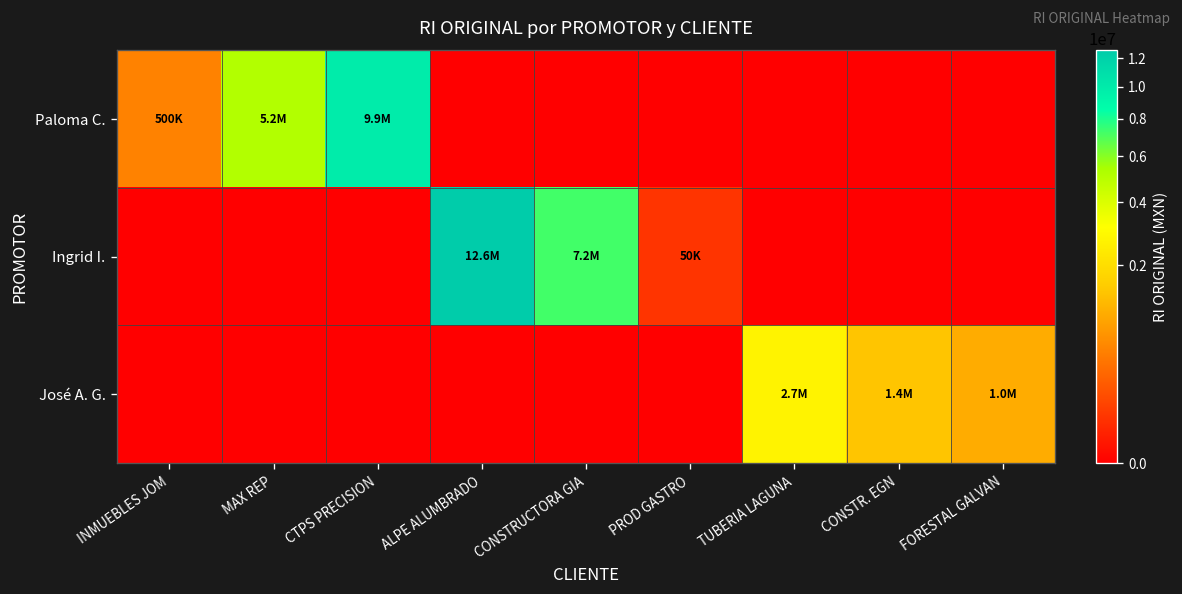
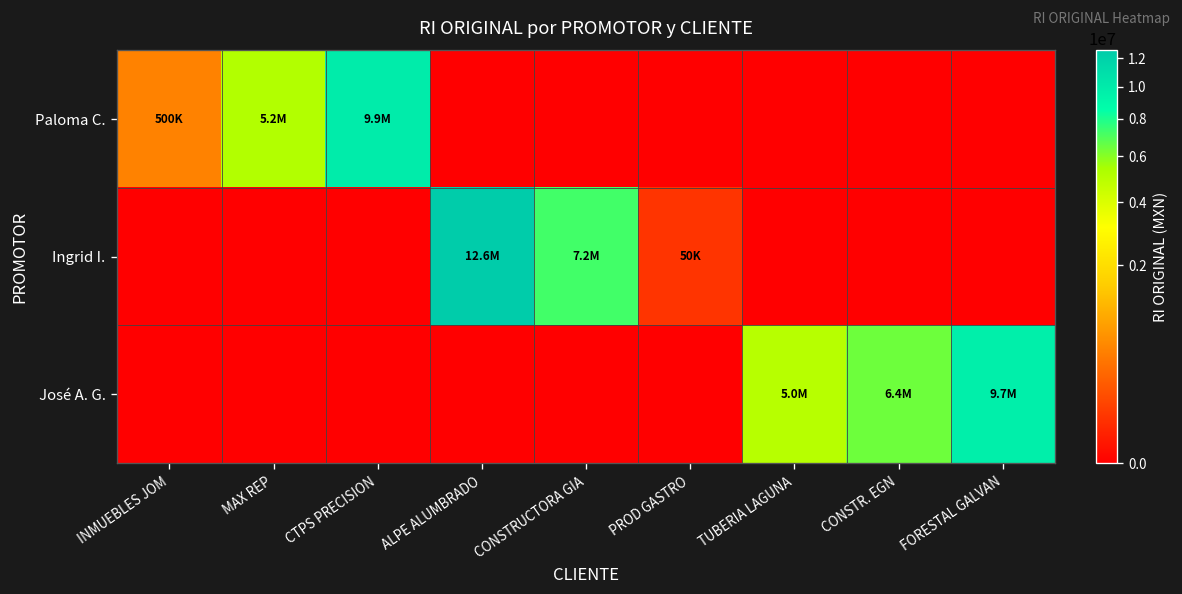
  {
    "Paloma C.": {
      "INMUEBLES JOM": "500K",
      "MAX REP": "5.2M",
      "CTPS PRECISION": "9.9M"
    },
    "Ingrid I.": {
      "ALPE ALUMBRADO": "12.6M",
      "CONSTRUCTORA GIA": "7.2M",
      "PROD GASTRO": "50K"
    },
    "José A. G.": {
-     "TUBERIA LAGUNA": "2.7M",
-     "CONSTR. EGN": "1.4M",
-     "FORESTAL GALVAN": "1.0M"
+     "TUBERIA LAGUNA": "5.0M",
+     "CONSTR. EGN": "6.4M",
+     "FORESTAL GALVAN": "9.7M"
    }
  }
